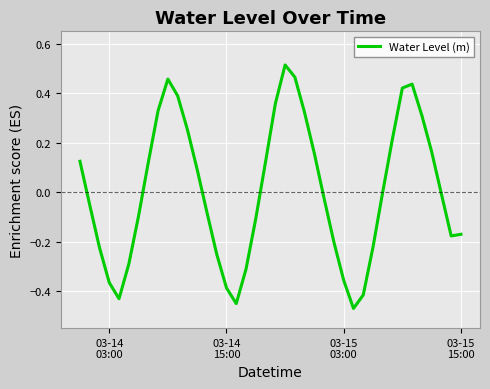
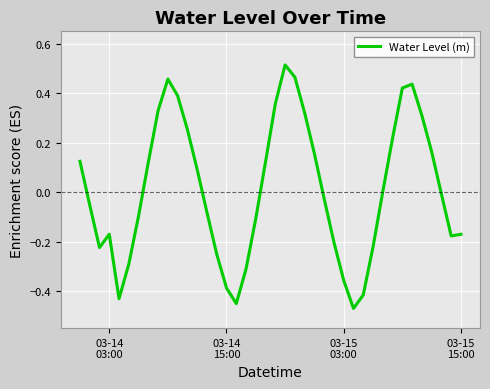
  {
-   "03-14 03:00": -0.37,
+   "03-14 03:00": -0.17,
    "03-14 15:00": -0.39,
    "03-15 03:00": -0.36,
    "03-15 15:00": -0.17
  }
